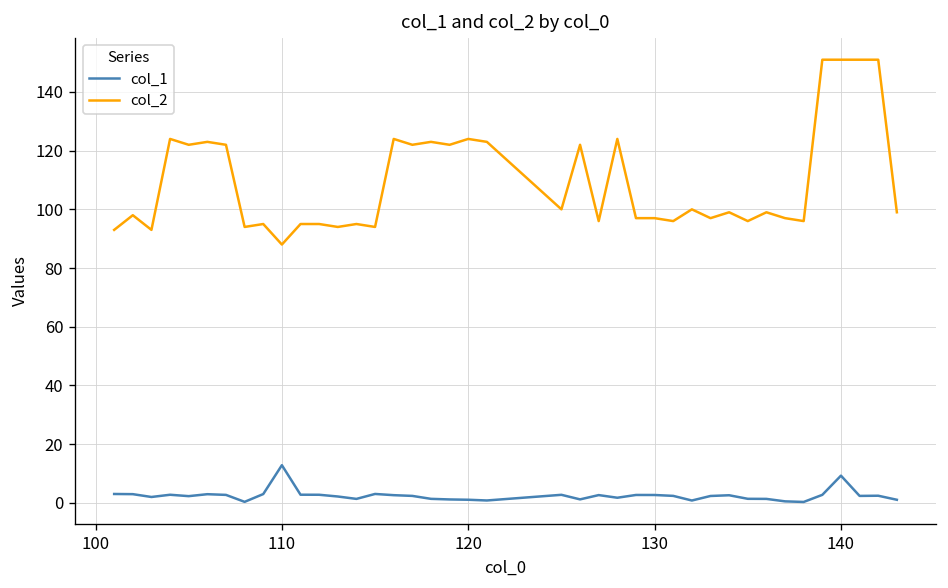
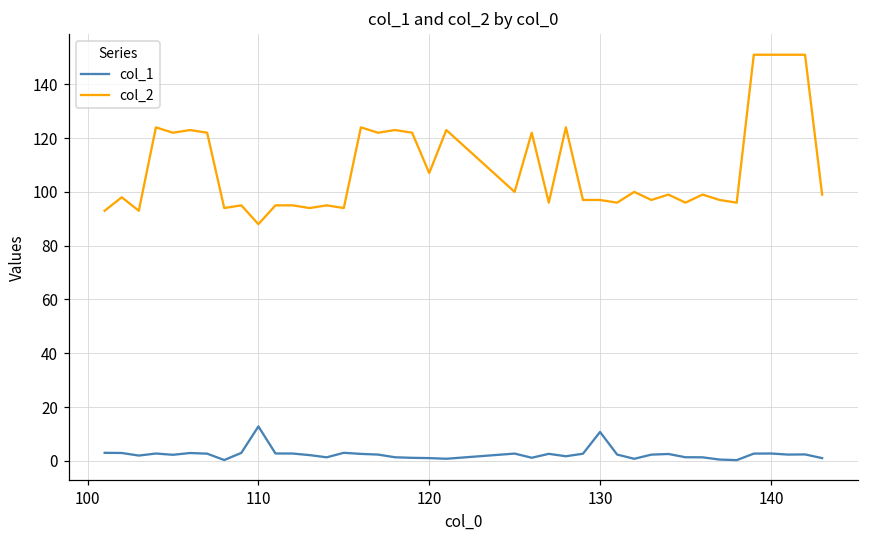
  {
    "col_1": {
      "110": 13,
      "120": 1,
-     "130": 3,
-     "140": 9
+     "130": 11,
+     "140": 3
    },
    "col_2": {
      "110": 88,
-     "120": 124,
+     "120": 107,
      "130": 97,
      "140": 151
    }
  }
